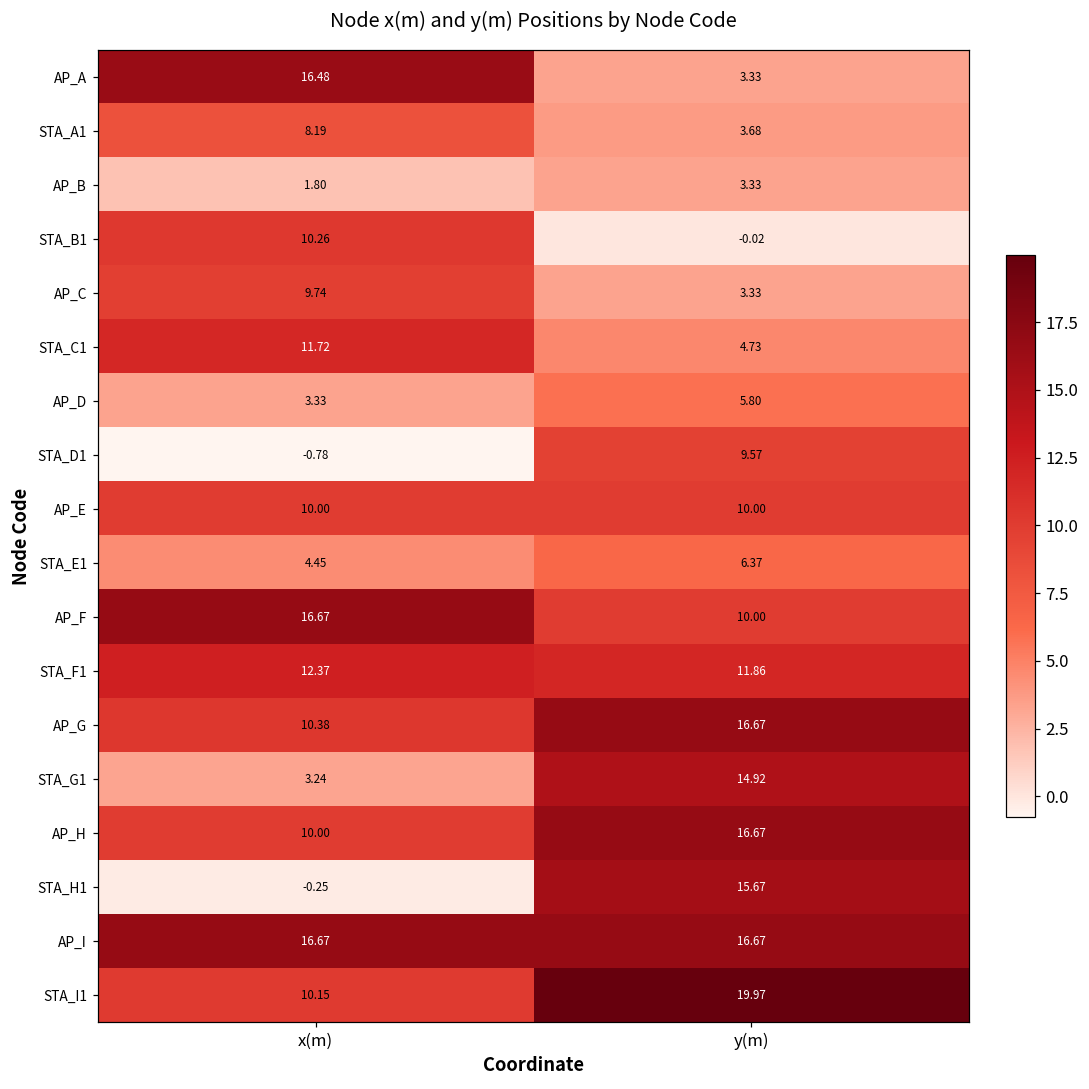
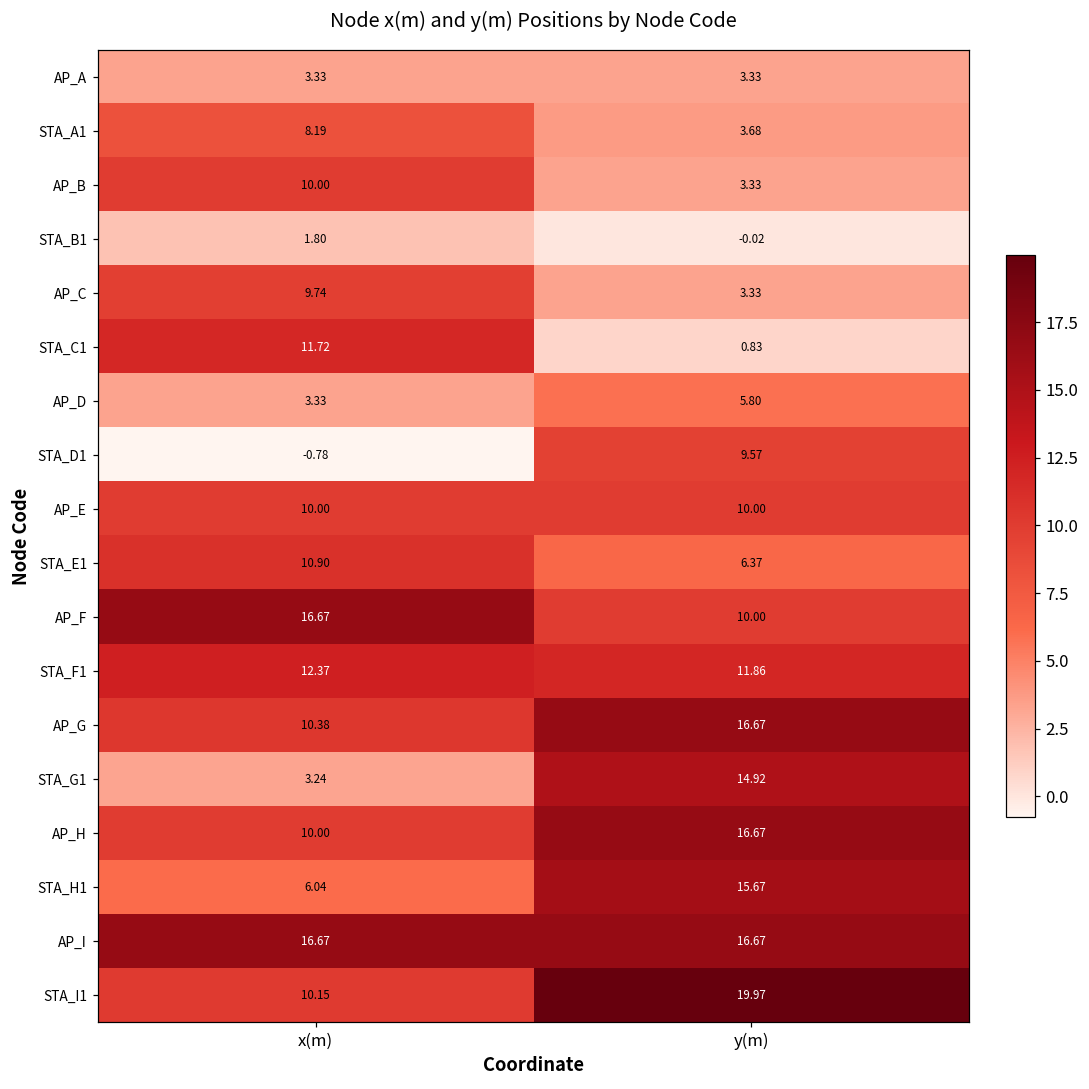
  {
    "AP_A": {
-     "x(m)": 16.48,
+     "x(m)": 3.33,
      "y(m)": 3.33
    },
    "STA_A1": {
      "x(m)": 8.19,
      "y(m)": 3.68
    },
    "AP_B": {
-     "x(m)": 1.80,
+     "x(m)": 10.00,
      "y(m)": 3.33
    },
    "STA_B1": {
-     "x(m)": 10.26,
+     "x(m)": 1.80,
      "y(m)": -0.02
    },
    "AP_C": {
      "x(m)": 9.74,
      "y(m)": 3.33
    },
    "STA_C1": {
      "x(m)": 11.72,
-     "y(m)": 4.73
+     "y(m)": 0.83
    },
    "AP_D": {
      "x(m)": 3.33,
      "y(m)": 5.80
    },
    "STA_D1": {
      "x(m)": -0.78,
      "y(m)": 9.57
    },
    "AP_E": {
      "x(m)": 10.00,
      "y(m)": 10.00
    },
    "STA_E1": {
-     "x(m)": 4.45,
+     "x(m)": 10.90,
      "y(m)": 6.37
    },
    "AP_F": {
      "x(m)": 16.67,
      "y(m)": 10.00
    },
    "STA_F1": {
      "x(m)": 12.37,
      "y(m)": 11.86
    },
    "AP_G": {
      "x(m)": 10.38,
      "y(m)": 16.67
    },
    "STA_G1": {
      "x(m)": 3.24,
      "y(m)": 14.92
    },
    "AP_H": {
      "x(m)": 10.00,
      "y(m)": 16.67
    },
    "STA_H1": {
-     "x(m)": -0.25,
+     "x(m)": 6.04,
      "y(m)": 15.67
    },
    "AP_I": {
      "x(m)": 16.67,
      "y(m)": 16.67
    },
    "STA_I1": {
      "x(m)": 10.15,
      "y(m)": 19.97
    }
  }
